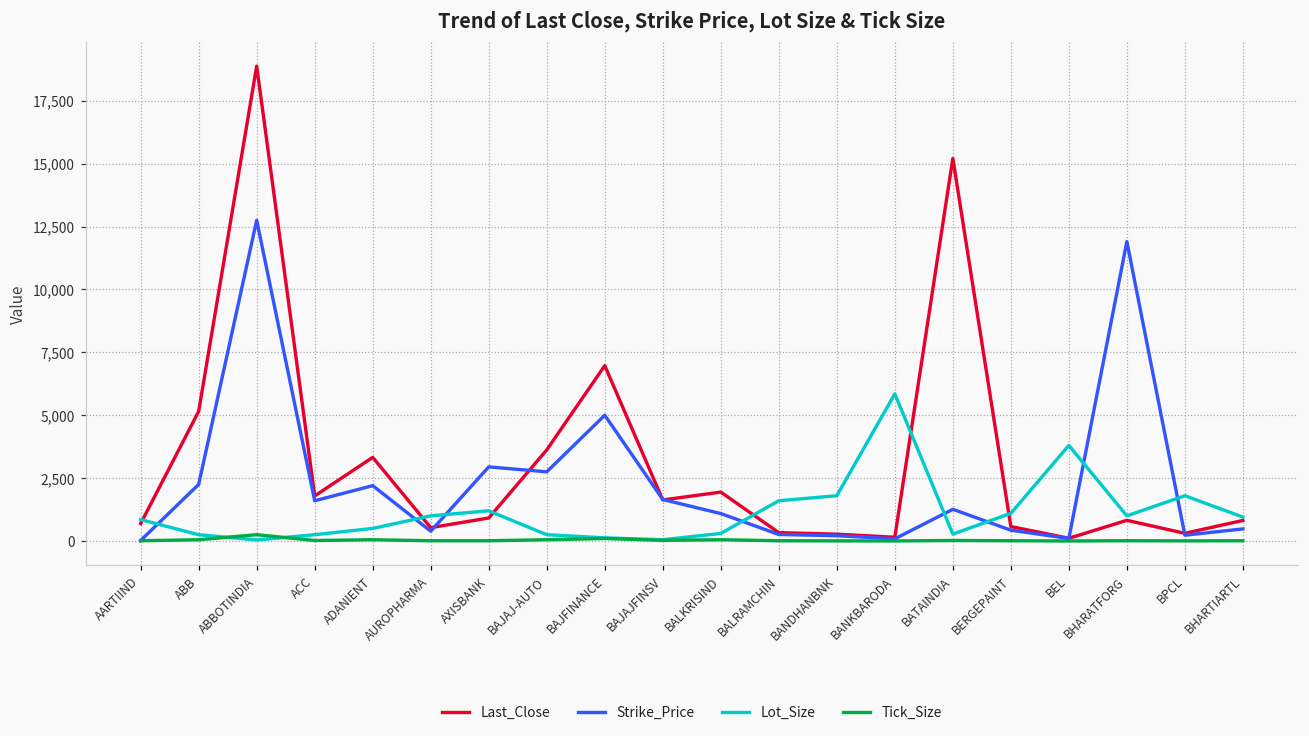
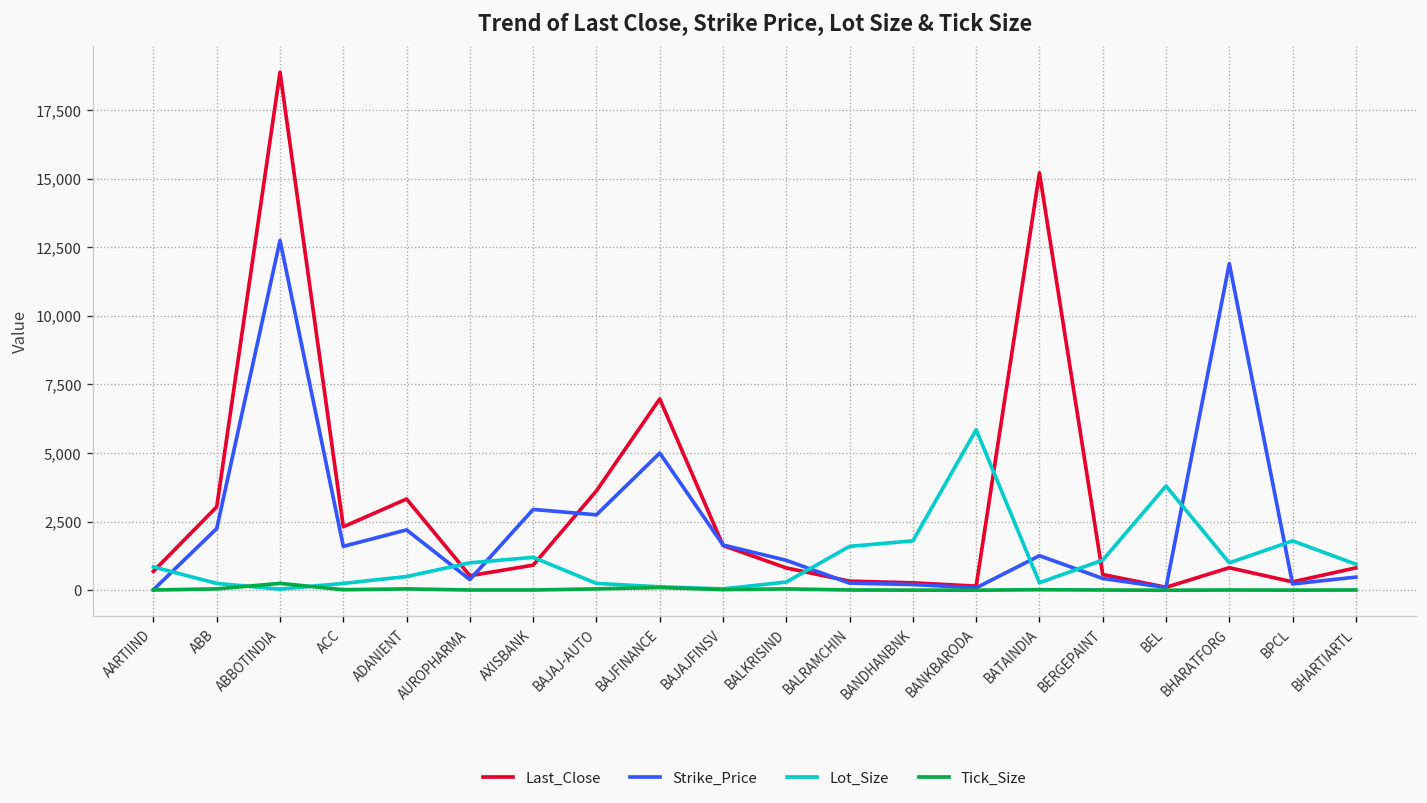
  {
    "Last_Close": {
      "AARTIIND": "700",
-     "ABB": "5,200",
+     "ABB": "3,000",
      "ABBOTINDIA": "18,900",
-     "ACC": "1,800",
+     "ACC": "2,300",
      "ADANIENT": "3,300",
      "AUROPHARMA": "500",
      "AXISBANK": "900",
      "BAJAJ-AUTO": "3,600",
      "BAJFINANCE": "7,000",
-     "BALKRISIND": "1,900",
+     "BALKRISIND": "800",
      "BATAINDIA": "15,200",
      "BERGEPAINT": "600",
      "BHARATFORG": "800",
      "BHARTIARTL": "800"
    },
    "Strike_Price": {
      "ABB": "2,300",
      "ABBOTINDIA": "12,800",
      "ACC": "1,600",
      "ADANIENT": "2,200",
      "AUROPHARMA": "400",
      "AXISBANK": "2,900",
      "BAJAJ-AUTO": "2,800",
      "BAJFINANCE": "5,000",
      "BALKRISIND": "1,100",
      "BATAINDIA": "1,300",
      "BERGEPAINT": "400",
      "BHARATFORG": "11,900",
      "BHARTIARTL": "500"
    },
    "Lot_Size": {
      "AARTIIND": "900",
      "ABB": "300",
      "ABBOTINDIA": "0",
      "ACC": "300",
      "ADANIENT": "500",
      "AUROPHARMA": "1,000",
      "AXISBANK": "1,200",
      "BAJAJ-AUTO": "300",
      "BALKRISIND": "300",
      "BALRAMCHIN": "1,600",
      "BANDHANBNK": "1,800",
      "BANKBARODA": "5,900",
      "BATAINDIA": "300",
      "BERGEPAINT": "1,100",
      "BEL": "3,800",
      "BHARATFORG": "1,000",
      "BPCL": "1,800",
      "BHARTIARTL": "1,000"
    },
    "Tick_Size": {
      "ABB": "100",
      "ABBOTINDIA": "300",
      "ACC": "0",
      "ADANIENT": "100",
      "AUROPHARMA": "0",
      "AXISBANK": "0",
      "BAJAJ-AUTO": "100",
      "BALKRISIND": "100",
      "BALRAMCHIN": "0",
      "BANDHANBNK": "0",
      "BATAINDIA": "0",
      "BERGEPAINT": "0",
      "BHARATFORG": "0",
      "BPCL": "0",
      "BHARTIARTL": "0"
    }
  }
